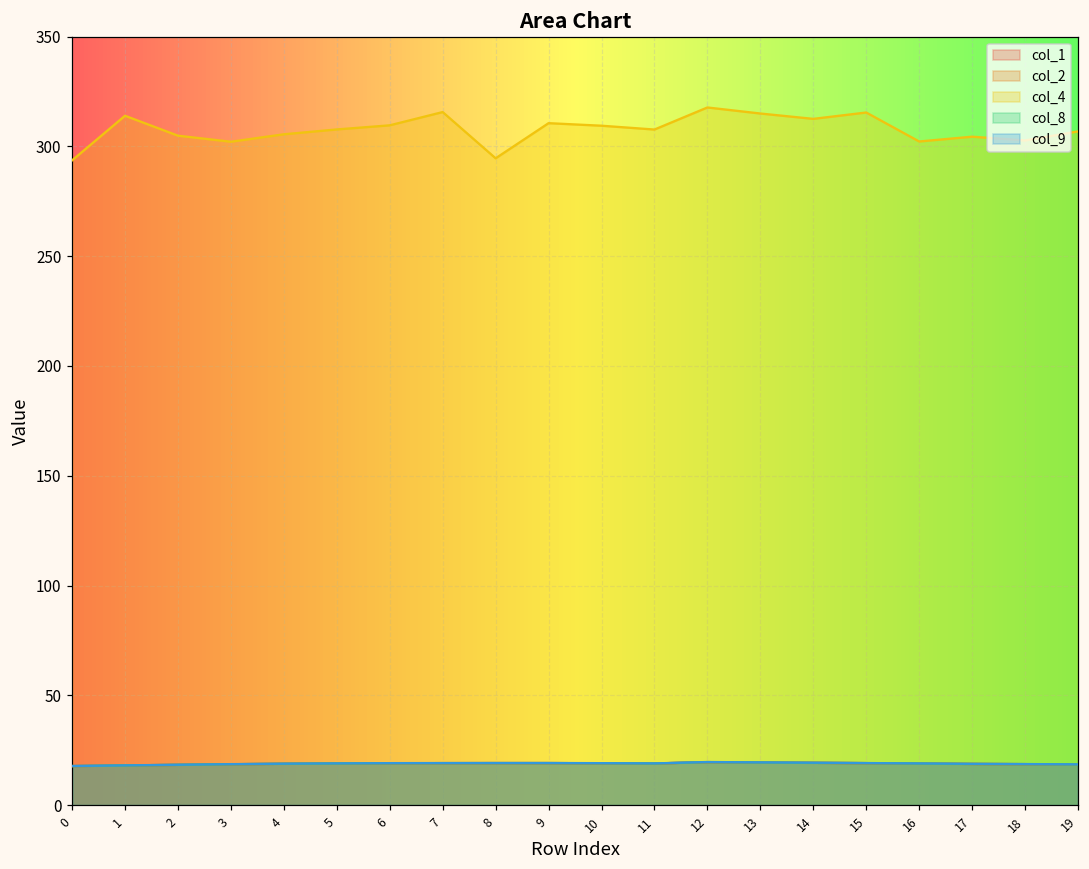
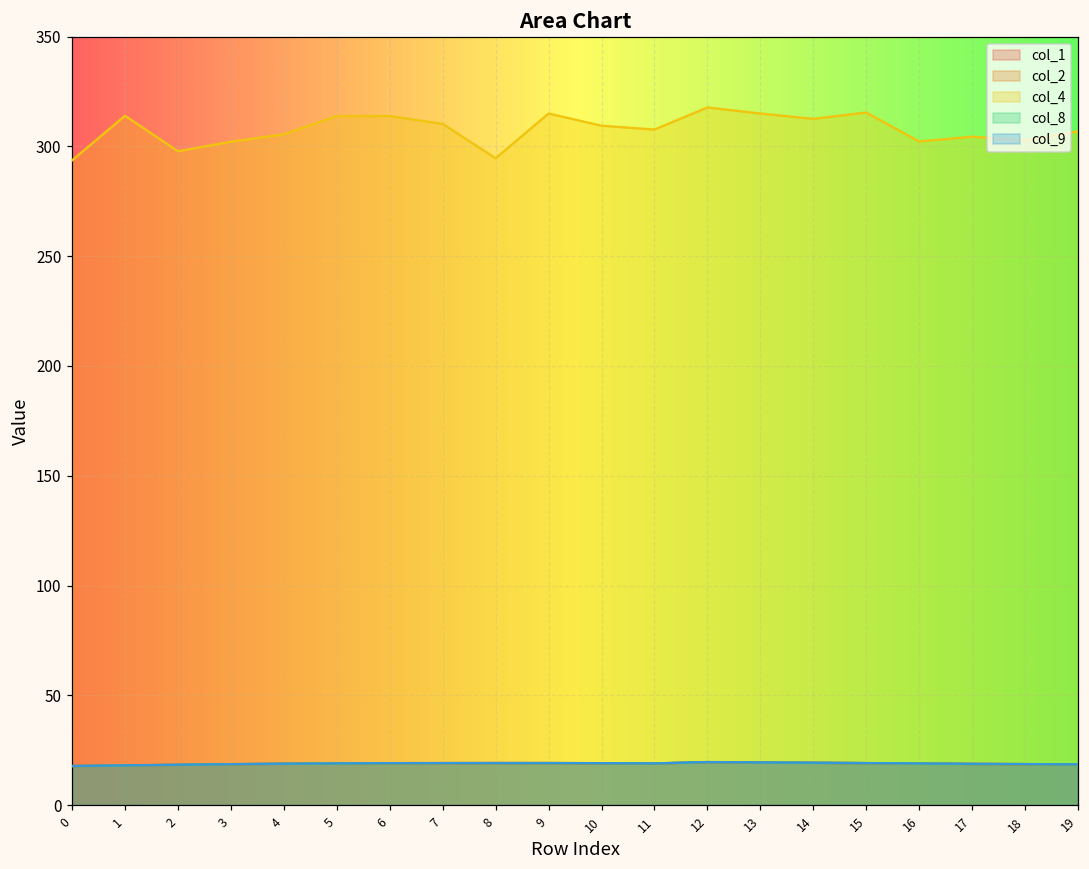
  {
    "col_4": {
      "0": 294,
      "1": 314,
-     "2": 305,
+     "2": 298,
      "3": 302,
      "4": 306,
-     "5": 308,
-     "6": 310,
-     "7": 316,
+     "5": 314,
+     "6": 314,
+     "7": 310,
      "8": 295,
-     "9": 311,
+     "9": 315,
      "10": 309,
      "11": 308,
      "12": 318,
      "13": 315,
      "14": 313,
      "15": 315,
      "16": 302,
      "17": 304,
      "19": 307
    }
  }
